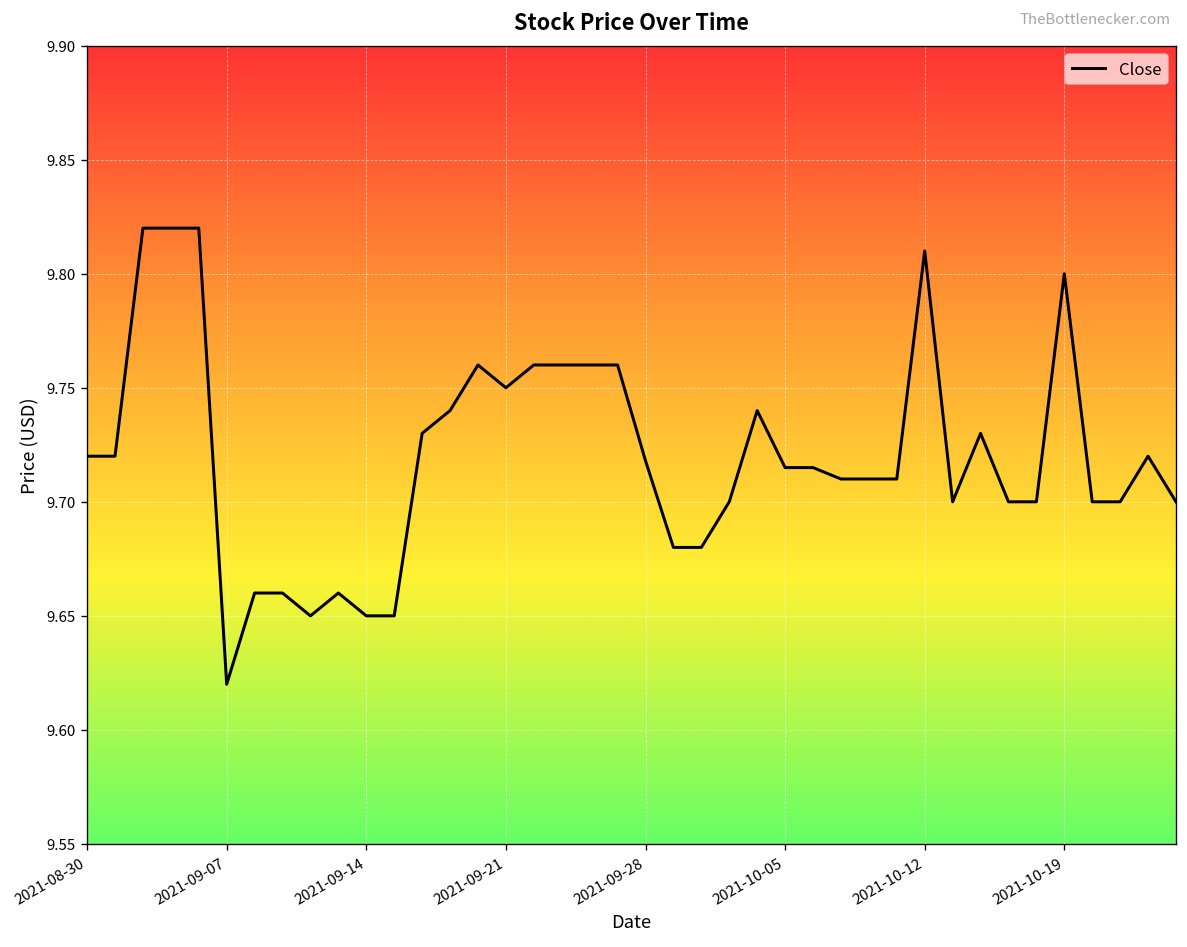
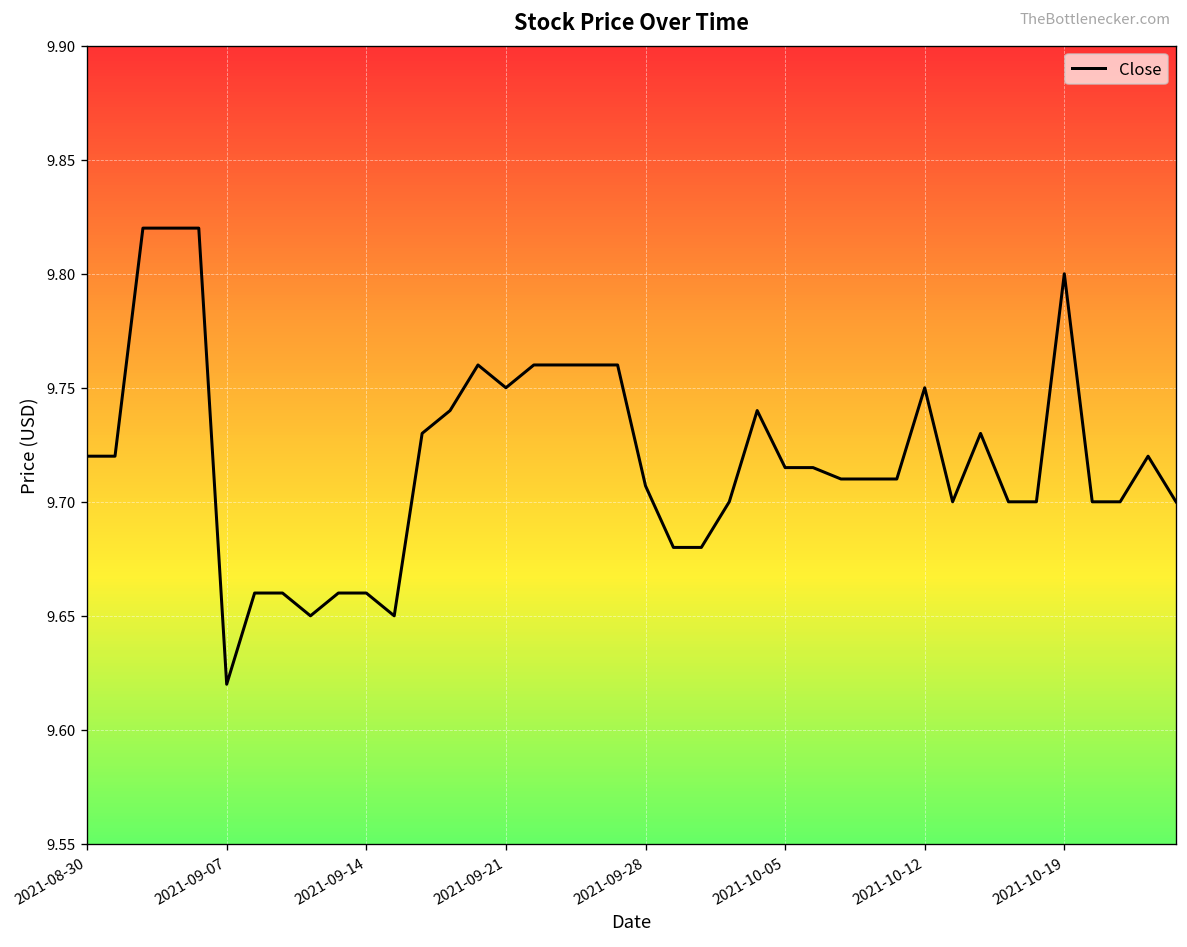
  {
    "2021-08-30": 9.720,
    "2021-09-07": 9.620,
-   "2021-09-14": 9.65,
+   "2021-09-14": 9.66,
    "2021-09-21": 9.750,
-   "2021-09-28": 9.718,
+   "2021-09-28": 9.707,
    "2021-10-05": 9.715,
-   "2021-10-12": 9.81,
+   "2021-10-12": 9.75,
    "2021-10-19": 9.800
  }
